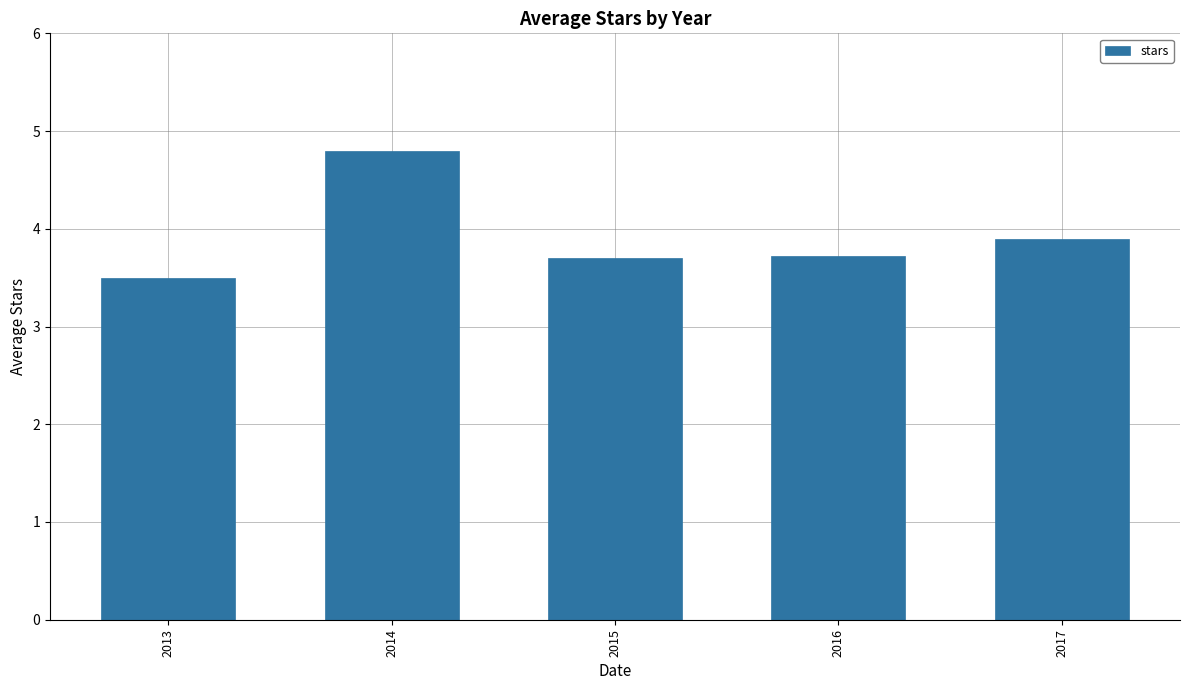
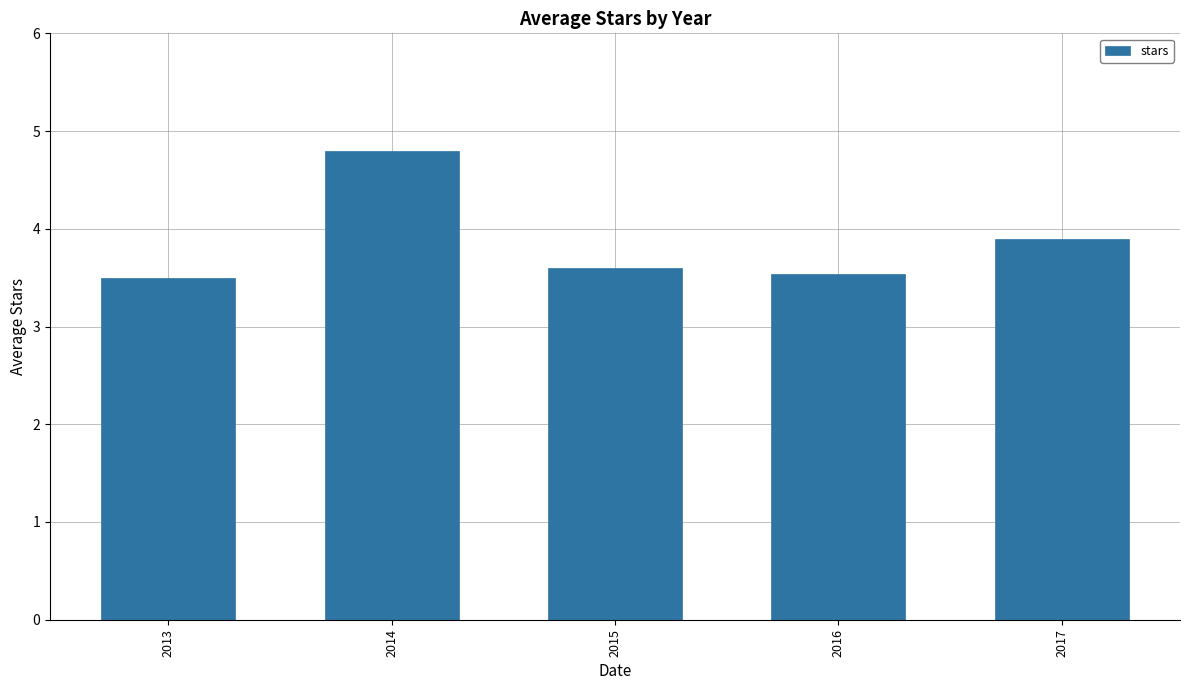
  {
    "2013": 3.5,
    "2014": 4.8,
-   "2015": 3.7,
-   "2016": 3.7,
+   "2015": 3.6,
+   "2016": 3.5,
    "2017": 3.9
  }
